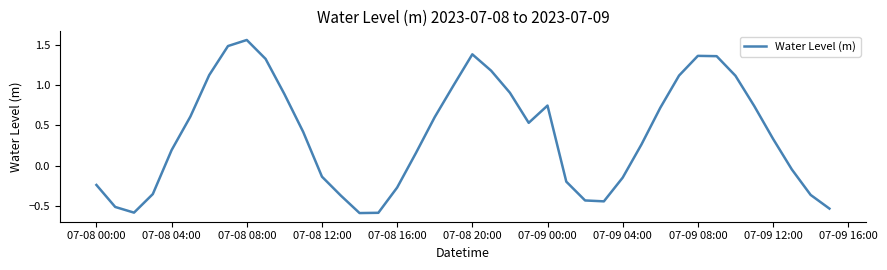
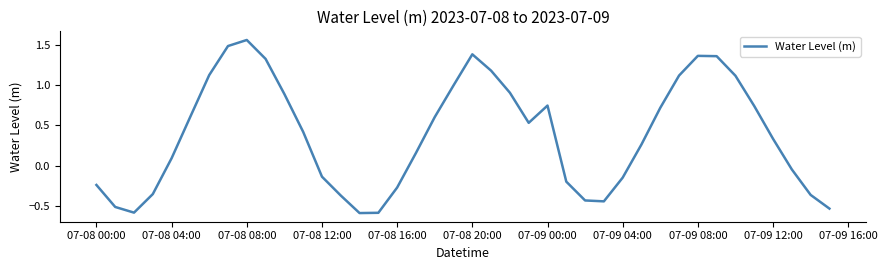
  {
    "07-08 00:00": -0.2,
-   "07-08 04:00": 0.2,
+   "07-08 04:00": 0.1,
    "07-08 08:00": 1.6,
    "07-08 12:00": -0.1,
    "07-08 16:00": -0.3,
    "07-08 20:00": 1.4,
    "07-09 00:00": 0.7,
    "07-09 04:00": -0.1,
    "07-09 08:00": 1.4,
    "07-09 12:00": 0.3
  }
